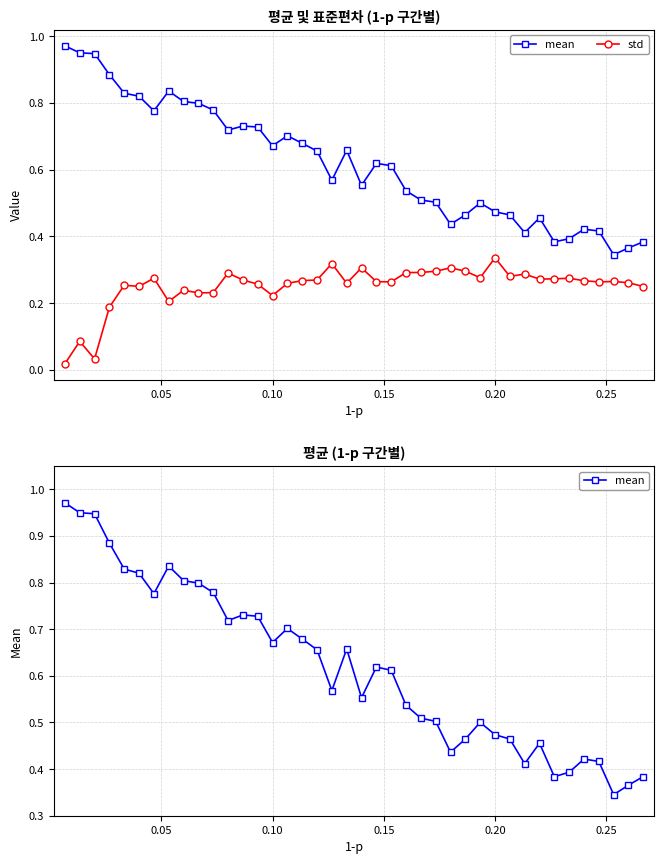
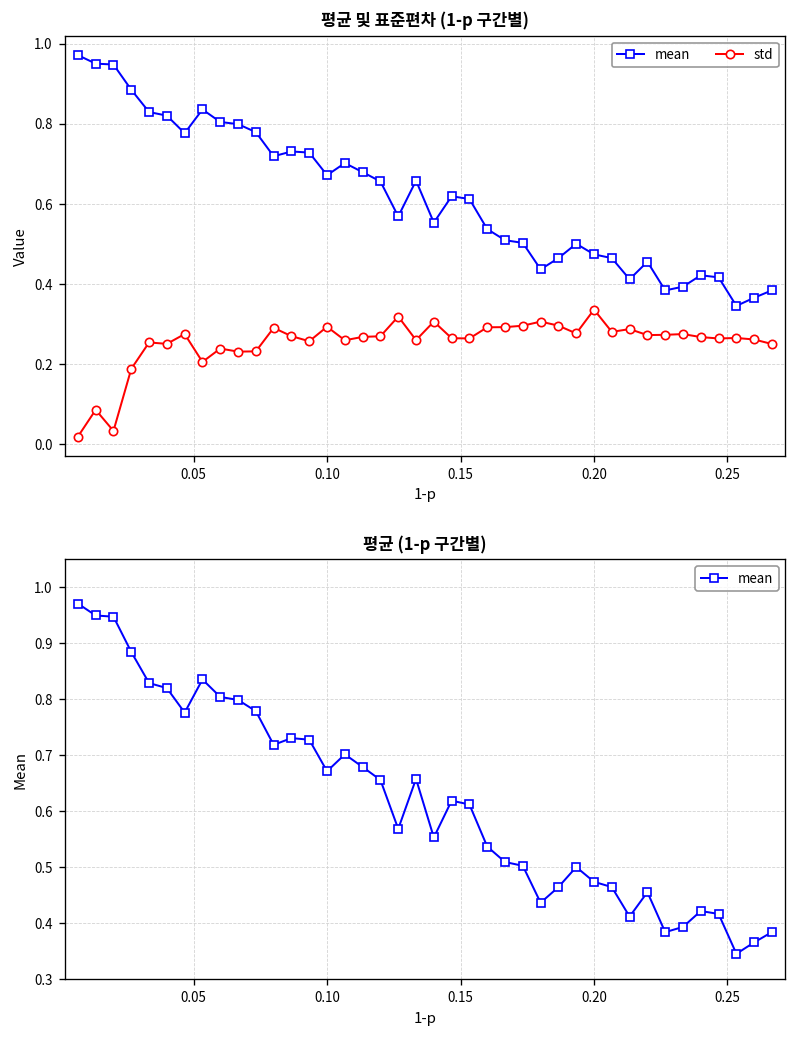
  {
    "평균 및 표준편차 (1-p 구간별)": {
      "mean": {
        "0.10": 0.67,
        "0.20": 0.47
      },
      "std": {
-       "0.10": 0.22,
+       "0.10": 0.29,
        "0.20": 0.34
      }
    },
    "평균 (1-p 구간별)": {
      "0.10": 0.67,
      "0.20": 0.47
    }
  }
